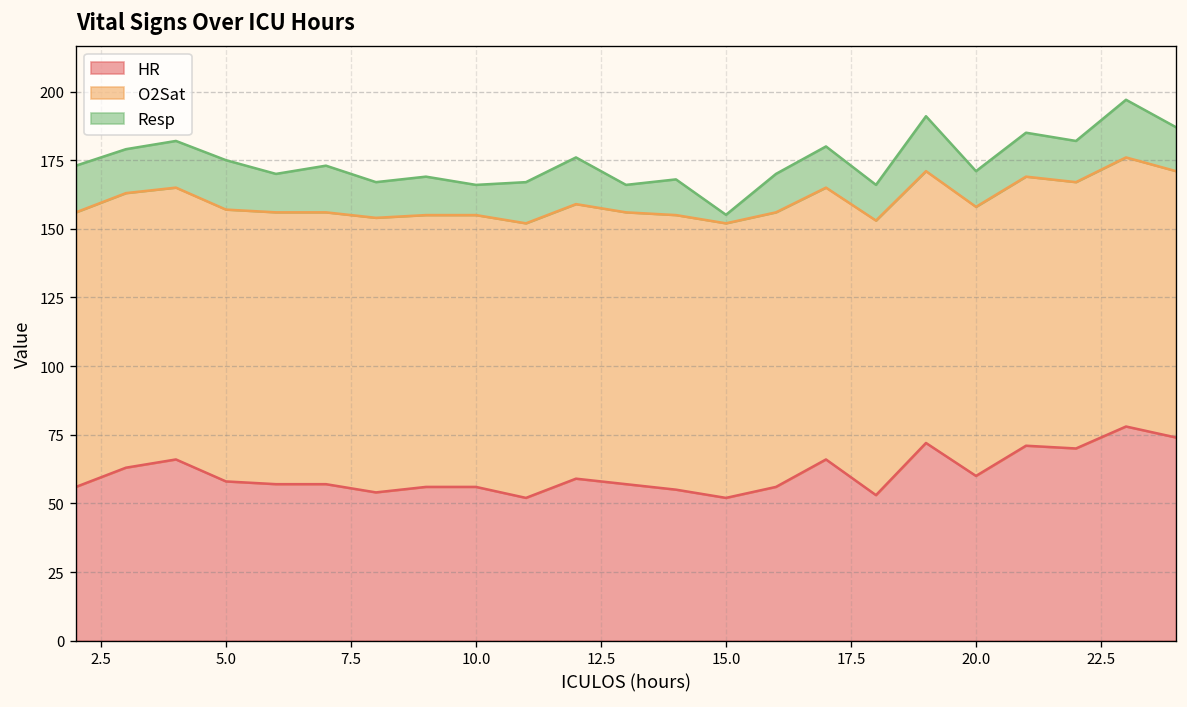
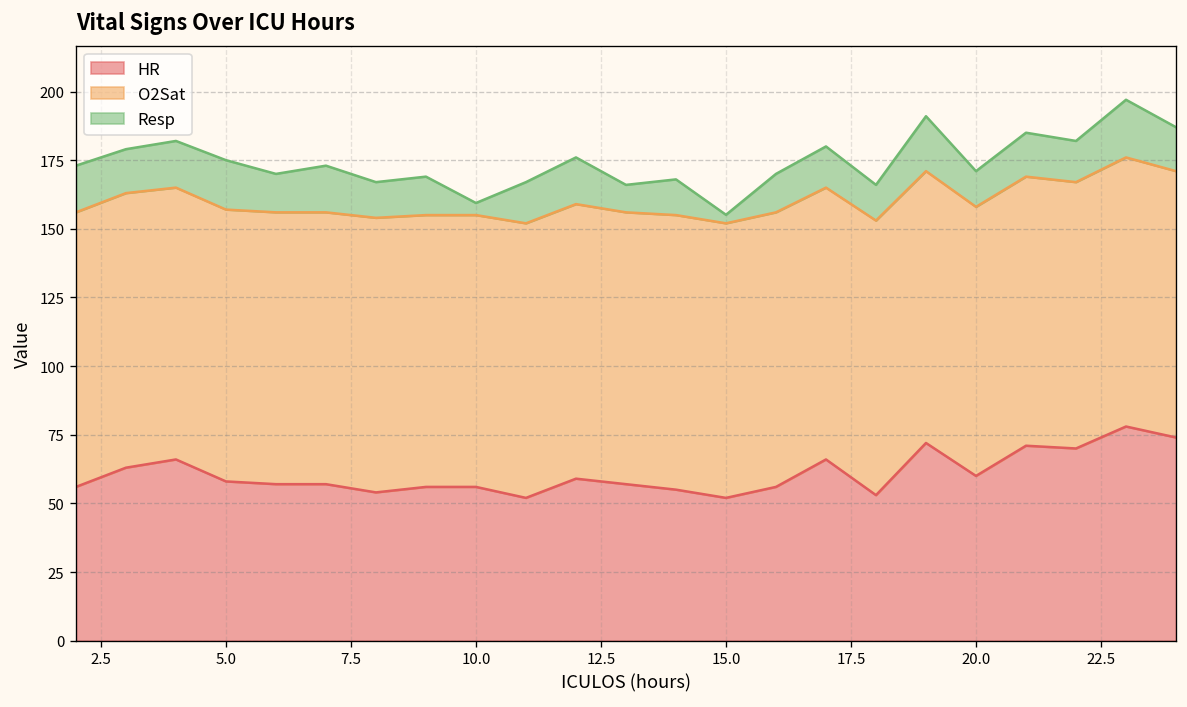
  {
    "Resp": {
      "5.0": 18,
-     "10.0": 11,
+     "10.0": 4,
      "15.0": 3,
      "20.0": 13
    }
  }
